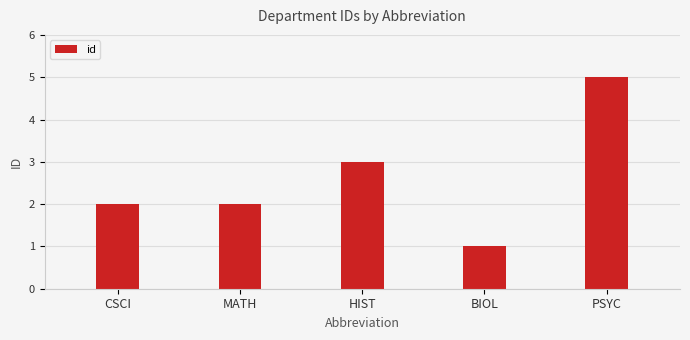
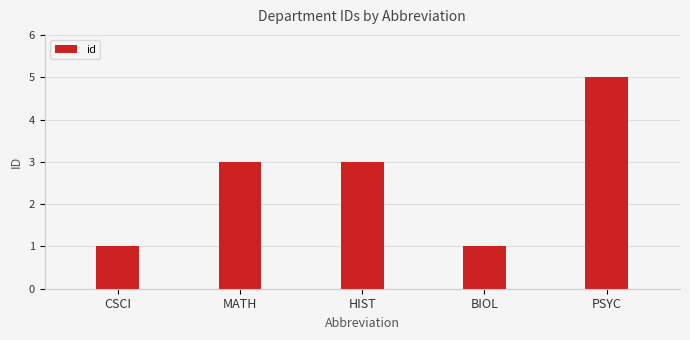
  {
-   "CSCI": 2,
-   "MATH": 2,
+   "CSCI": 1,
+   "MATH": 3,
    "HIST": 3,
    "BIOL": 1,
    "PSYC": 5
  }
